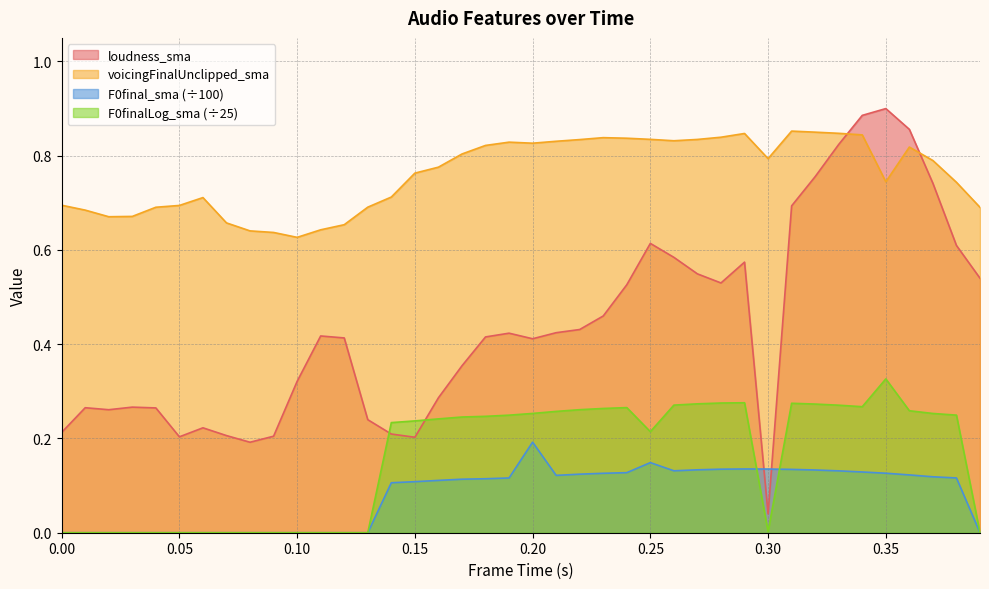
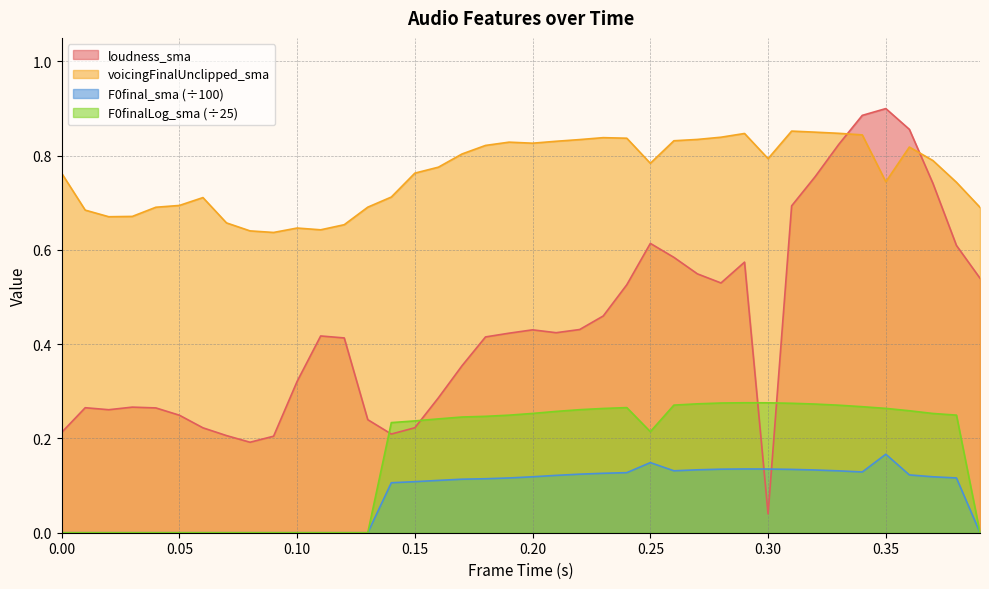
  {
    "loudness_sma": {
      "0.00": 0.21,
-     "0.05": 0.20,
+     "0.05": 0.25,
      "0.10": 0.32,
-     "0.15": 0.20,
-     "0.20": 0.41,
+     "0.15": 0.22,
+     "0.20": 0.43,
      "0.25": 0.61,
      "0.30": 0.04,
      "0.35": 0.90
    },
    "voicingFinalUnclipped_sma": {
-     "0.00": 0.69,
+     "0.00": 0.76,
      "0.05": 0.69,
-     "0.10": 0.63,
+     "0.10": 0.65,
      "0.15": 0.76,
      "0.20": 0.83,
-     "0.25": 0.83,
+     "0.25": 0.78,
      "0.30": 0.79,
      "0.35": 0.74
    },
    "F0final_sma (÷100)": {
      "0.15": 0.11,
-     "0.20": 0.19,
+     "0.20": 0.12,
      "0.25": 0.15,
      "0.30": 0.14,
-     "0.35": 0.13
+     "0.35": 0.17
    },
    "F0finalLog_sma (÷25)": {
      "0.15": 0.24,
      "0.20": 0.25,
      "0.25": 0.21,
-     "0.30": 0.00,
-     "0.35": 0.33
+     "0.30": 0.28,
+     "0.35": 0.26
    }
  }
